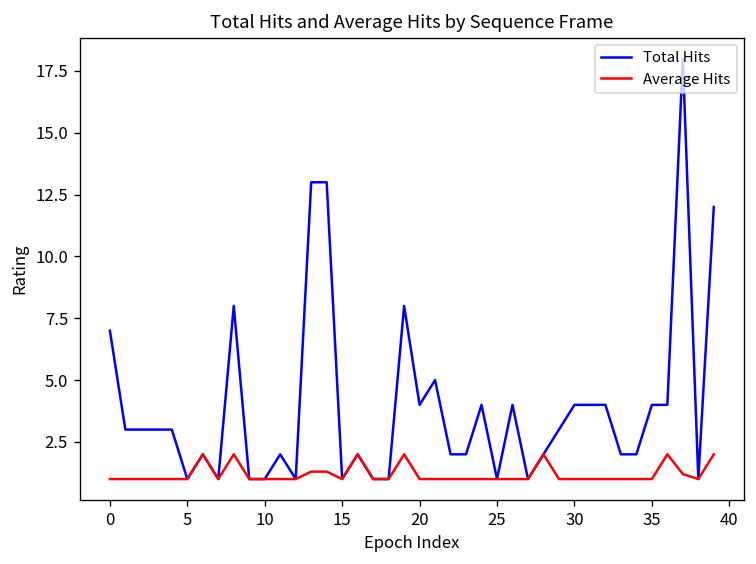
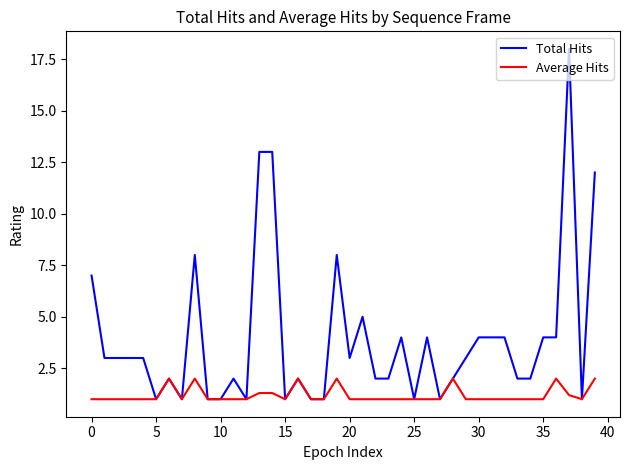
  {
    "Total Hits": {
      "0": 7,
-     "20": 4,
+     "20": 3,
      "30": 4,
      "35": 4
    },
    "Average Hits": {
      "0": 1,
      "20": 1,
      "30": 1,
      "35": 1
    }
  }
